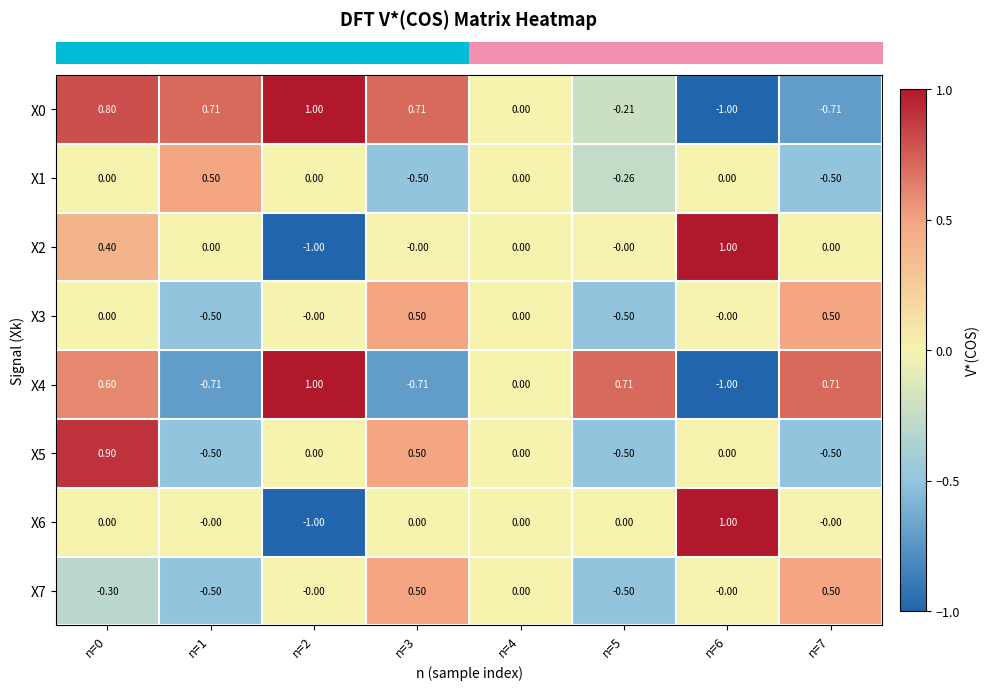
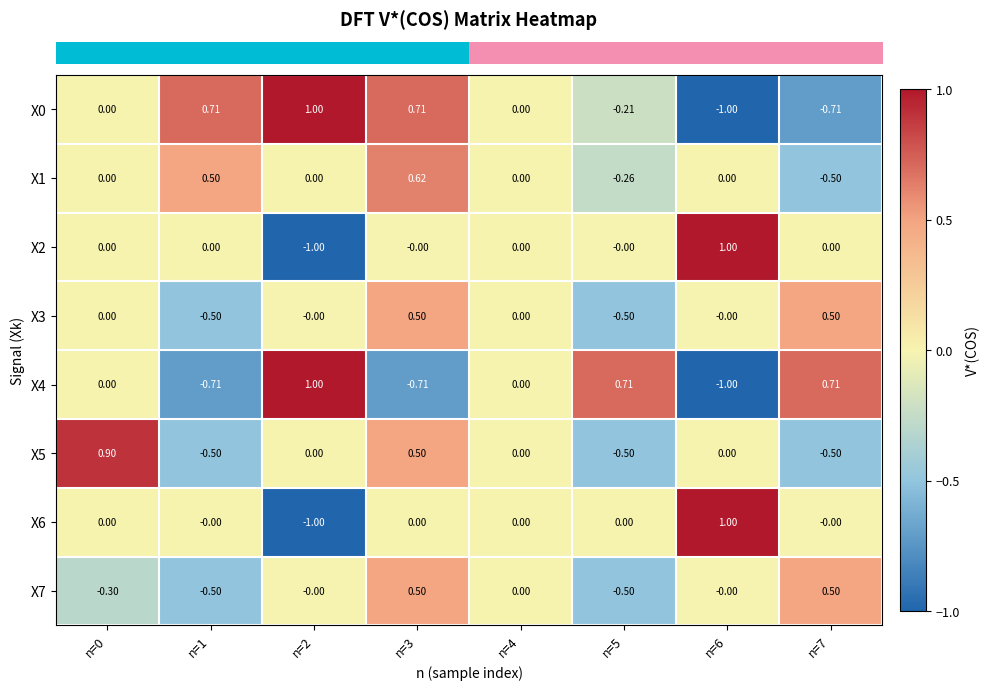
  {
    "X0": {
-     "n=0": 0.80,
+     "n=0": 0.00,
      "n=1": 0.71,
      "n=2": 1.00,
      "n=3": 0.71,
      "n=4": 0.00,
      "n=5": -0.21,
      "n=6": -1.00,
      "n=7": -0.71
    },
    "X1": {
      "n=0": 0.00,
      "n=1": 0.50,
      "n=2": 0.00,
-     "n=3": -0.50,
+     "n=3": 0.62,
      "n=4": 0.00,
      "n=5": -0.26,
      "n=6": 0.00,
      "n=7": -0.50
    },
    "X2": {
-     "n=0": 0.40,
+     "n=0": 0.00,
      "n=1": 0.00,
      "n=2": -1.00,
      "n=3": -0.00,
      "n=4": 0.00,
      "n=5": -0.00,
      "n=6": 1.00,
      "n=7": 0.00
    },
    "X3": {
      "n=0": 0.00,
      "n=1": -0.50,
      "n=2": -0.00,
      "n=3": 0.50,
      "n=4": 0.00,
      "n=5": -0.50,
      "n=6": -0.00,
      "n=7": 0.50
    },
    "X4": {
-     "n=0": 0.60,
+     "n=0": 0.00,
      "n=1": -0.71,
      "n=2": 1.00,
      "n=3": -0.71,
      "n=4": 0.00,
      "n=5": 0.71,
      "n=6": -1.00,
      "n=7": 0.71
    },
    "X5": {
      "n=0": 0.90,
      "n=1": -0.50,
      "n=2": 0.00,
      "n=3": 0.50,
      "n=4": 0.00,
      "n=5": -0.50,
      "n=6": 0.00,
      "n=7": -0.50
    },
    "X6": {
      "n=0": 0.00,
      "n=1": -0.00,
      "n=2": -1.00,
      "n=3": 0.00,
      "n=4": 0.00,
      "n=5": 0.00,
      "n=6": 1.00,
      "n=7": -0.00
    },
    "X7": {
      "n=0": -0.30,
      "n=1": -0.50,
      "n=2": -0.00,
      "n=3": 0.50,
      "n=4": 0.00,
      "n=5": -0.50,
      "n=6": -0.00,
      "n=7": 0.50
    }
  }
